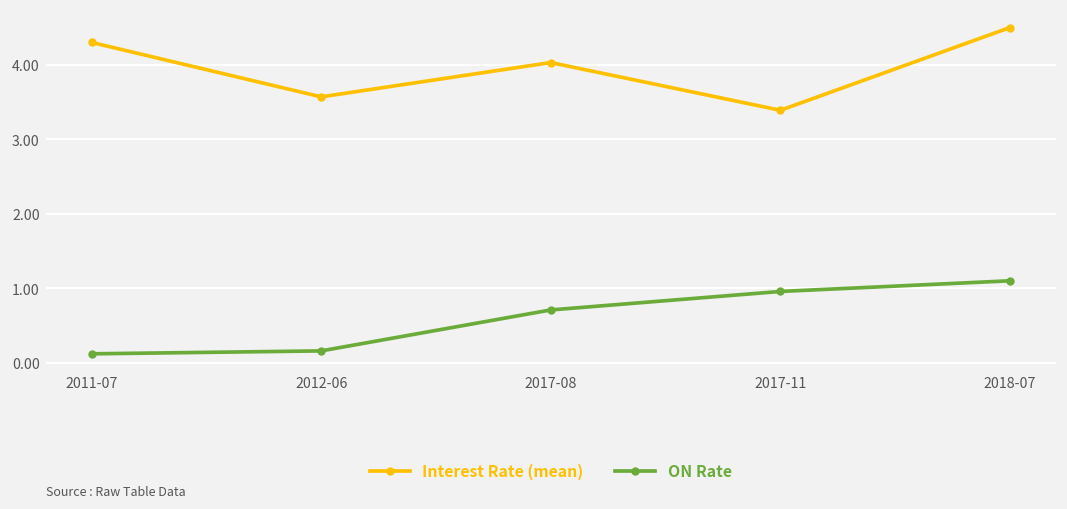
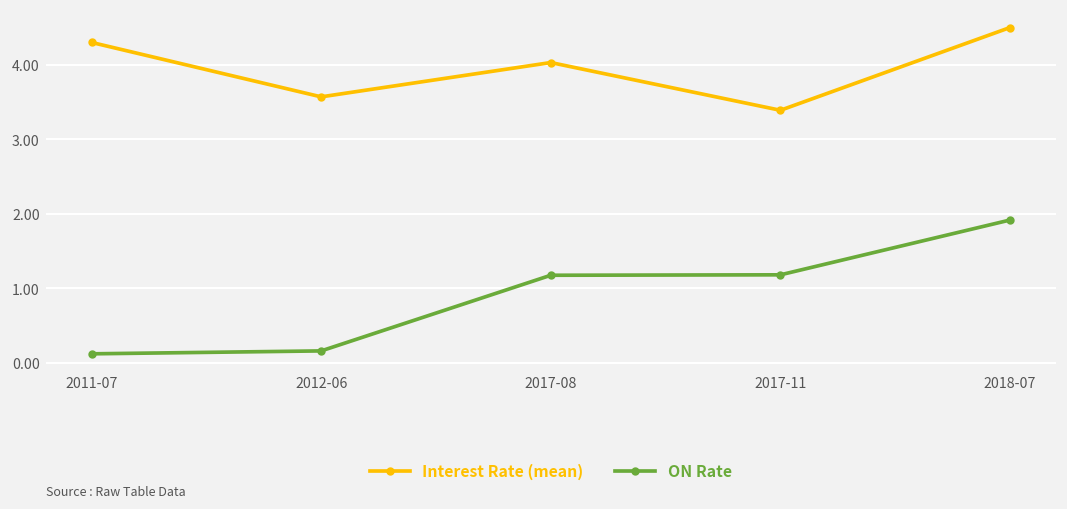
  {
    "Interest Rate (mean)": {
      "2011-07": 4.3,
      "2012-06": 3.6,
      "2017-08": 4.0,
      "2017-11": 3.4,
      "2018-07": 4.5
    },
    "ON Rate": {
      "2011-07": 0.1,
      "2012-06": 0.2,
-     "2017-08": 0.7,
-     "2017-11": 1.0,
-     "2018-07": 1.1
+     "2017-08": 1.2,
+     "2017-11": 1.2,
+     "2018-07": 1.9
    }
  }
